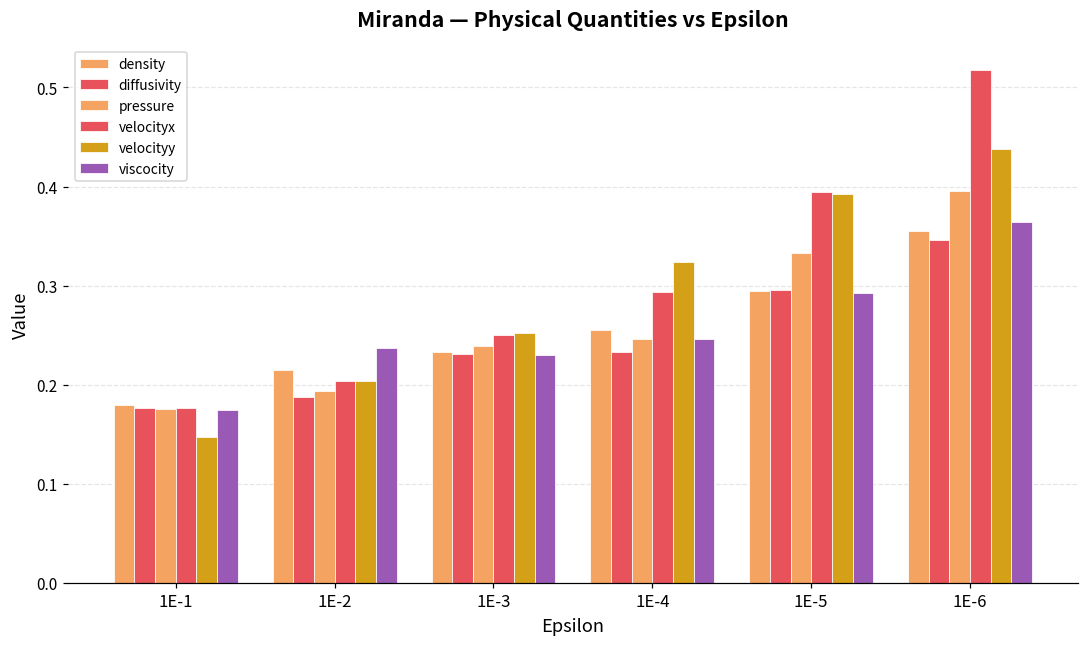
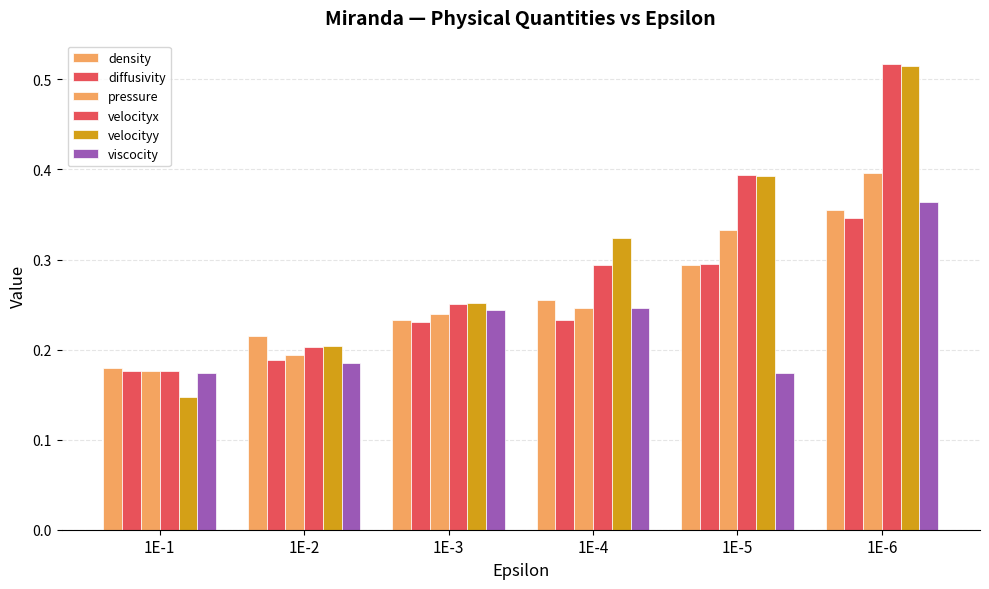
  {
    "velocityy": {
      "1E-1": 0.15,
      "1E-2": 0.20,
      "1E-3": 0.25,
      "1E-4": 0.32,
      "1E-5": 0.39,
-     "1E-6": 0.44
+     "1E-6": 0.52
    },
    "viscocity": {
      "1E-1": 0.17,
-     "1E-2": 0.24,
-     "1E-3": 0.23,
+     "1E-2": 0.19,
+     "1E-3": 0.24,
      "1E-4": 0.25,
-     "1E-5": 0.29,
+     "1E-5": 0.17,
      "1E-6": 0.36
    }
  }
